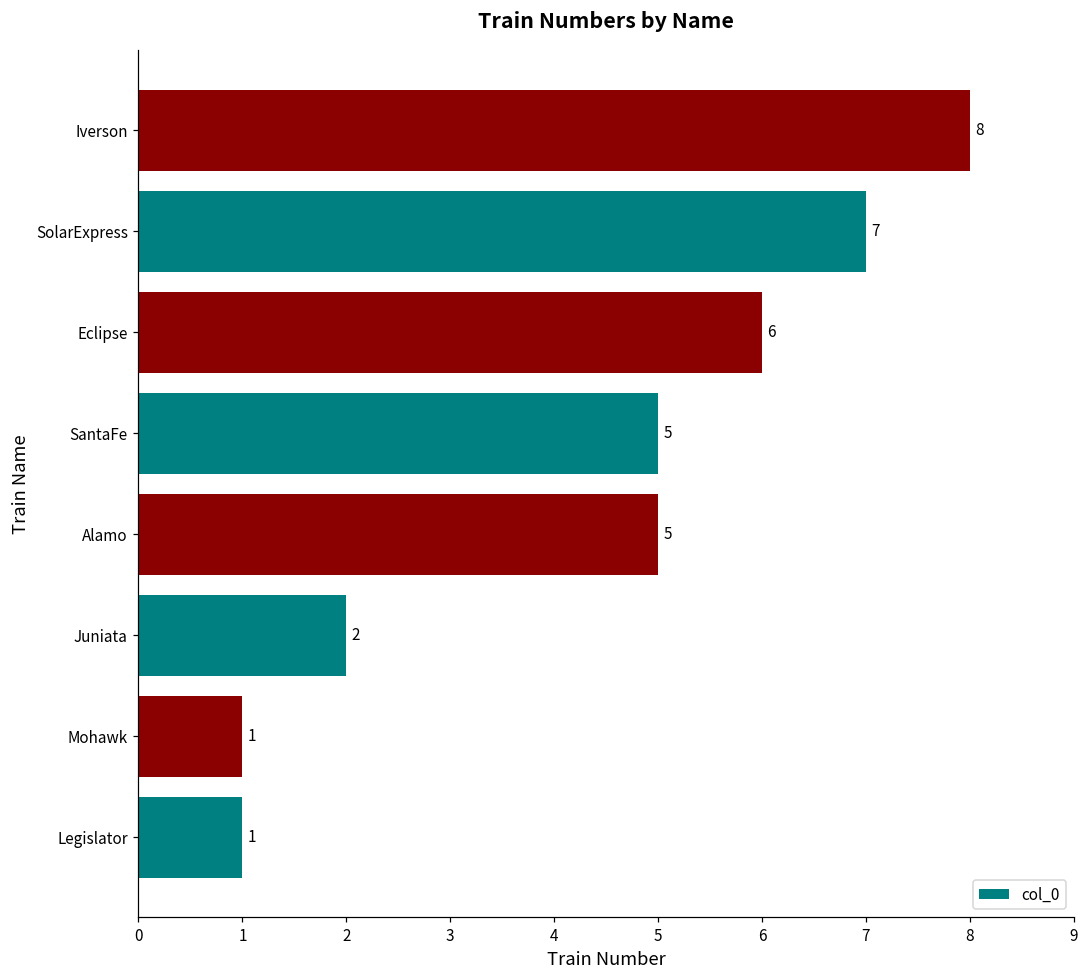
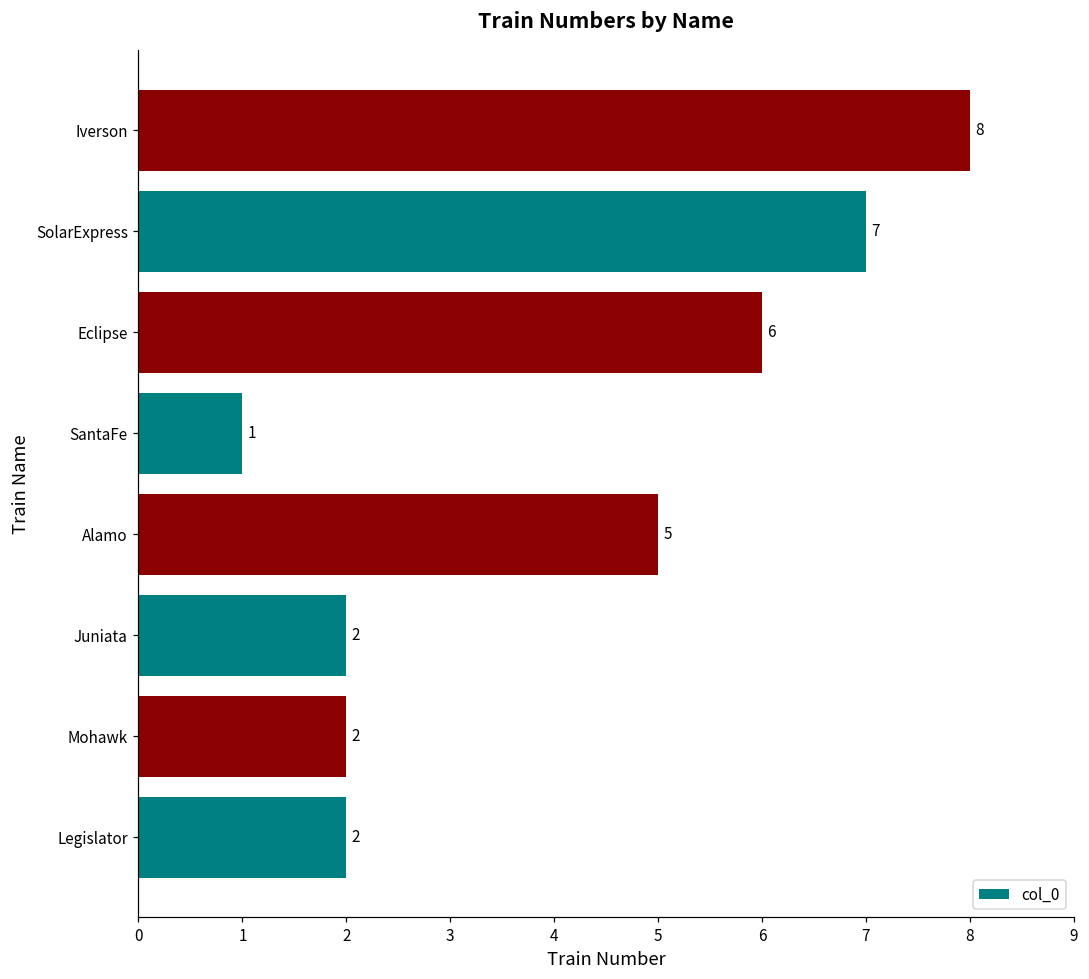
  {
    "Iverson": 8,
    "SolarExpress": 7,
    "Eclipse": 6,
-   "SantaFe": 5,
+   "SantaFe": 1,
    "Alamo": 5,
    "Juniata": 2,
-   "Mohawk": 1,
-   "Legislator": 1
+   "Mohawk": 2,
+   "Legislator": 2
  }
